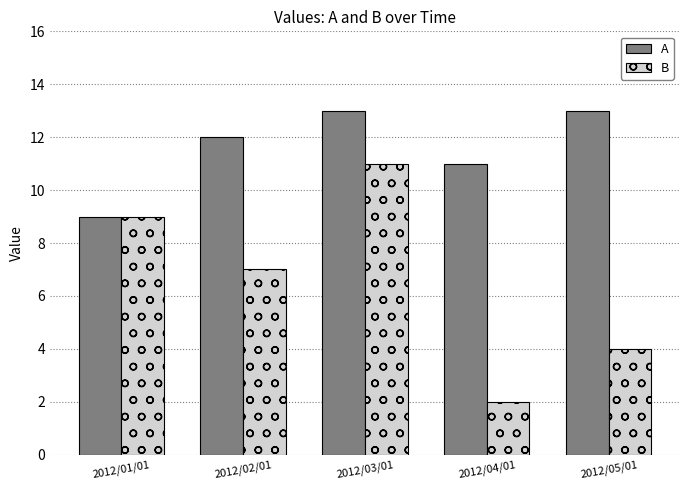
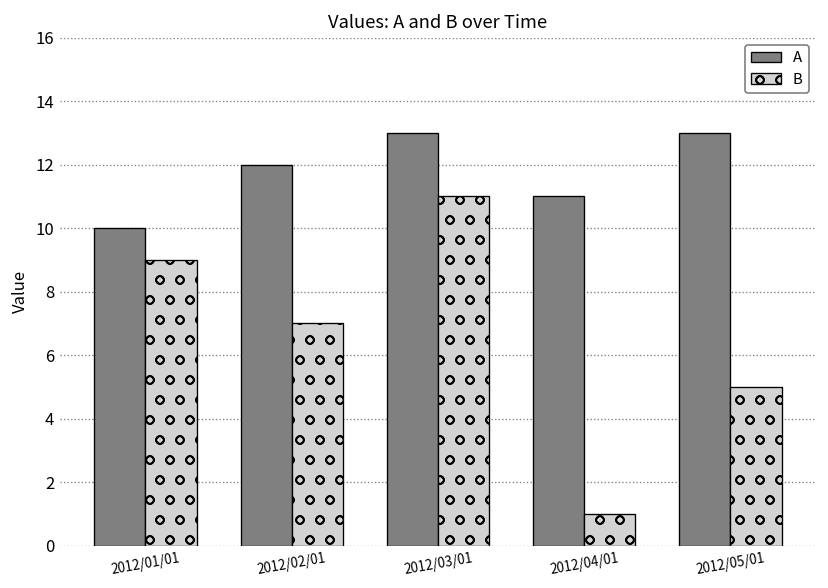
  {
    "A": {
-     "2012/01/01": 9,
+     "2012/01/01": 10,
      "2012/02/01": 12,
      "2012/03/01": 13,
      "2012/04/01": 11,
      "2012/05/01": 13
    },
    "B": {
      "2012/01/01": 9,
      "2012/02/01": 7,
      "2012/03/01": 11,
-     "2012/04/01": 2,
-     "2012/05/01": 4
+     "2012/04/01": 1,
+     "2012/05/01": 5
    }
  }
